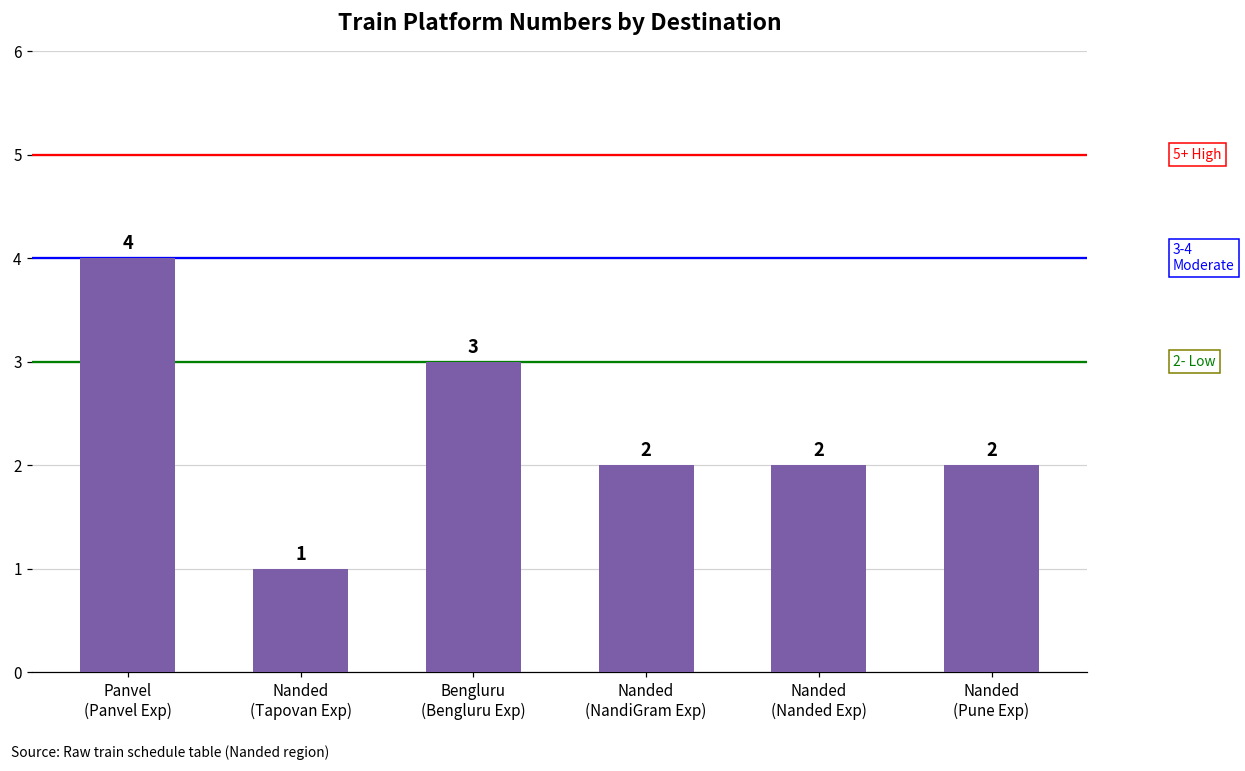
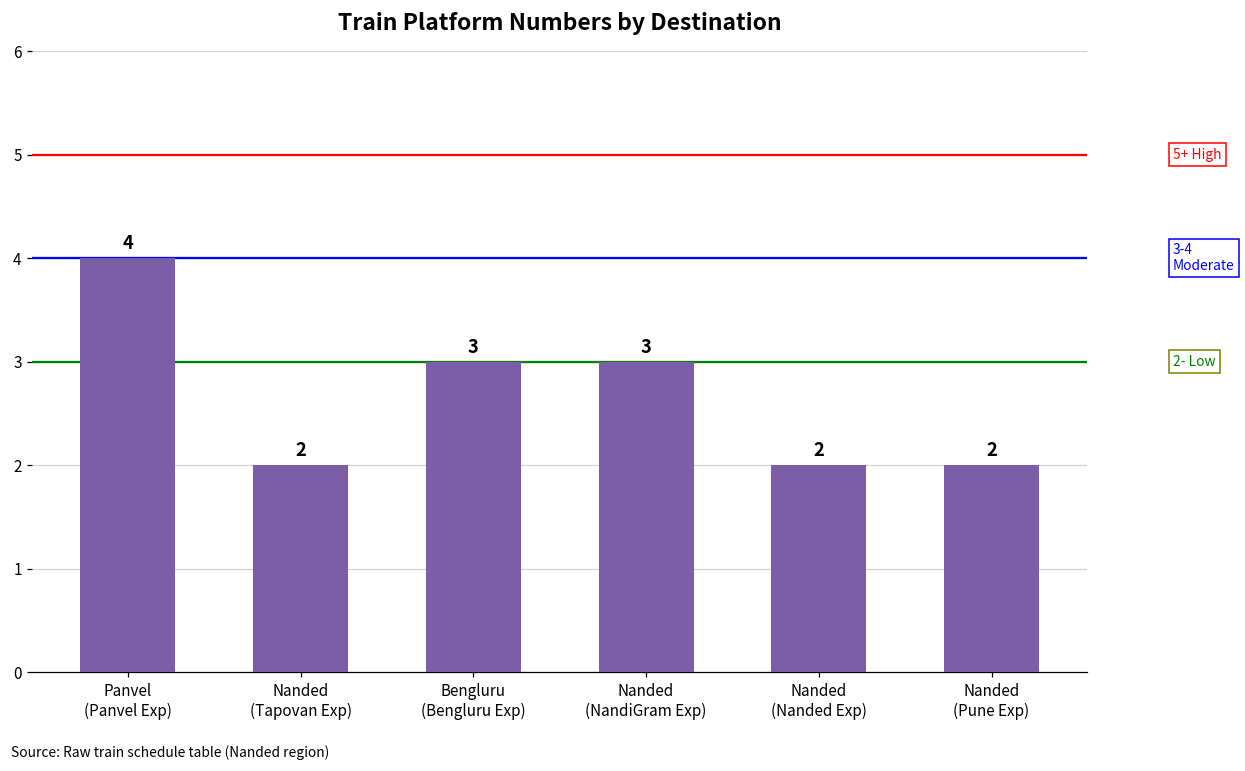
  {
    "Panvel (Panvel Exp)": 4,
-   "Nanded (Tapovan Exp)": 1,
+   "Nanded (Tapovan Exp)": 2,
    "Bengluru (Bengluru Exp)": 3,
-   "Nanded (NandiGram Exp)": 2,
+   "Nanded (NandiGram Exp)": 3,
    "Nanded (Nanded Exp)": 2,
    "Nanded (Pune Exp)": 2
  }
